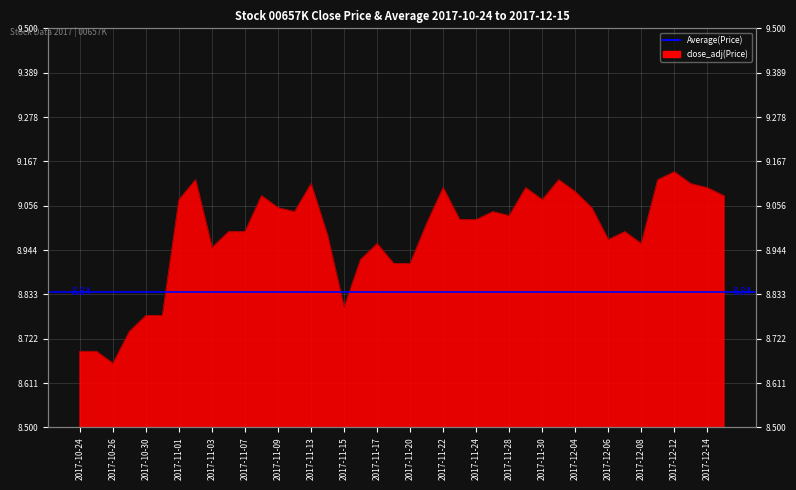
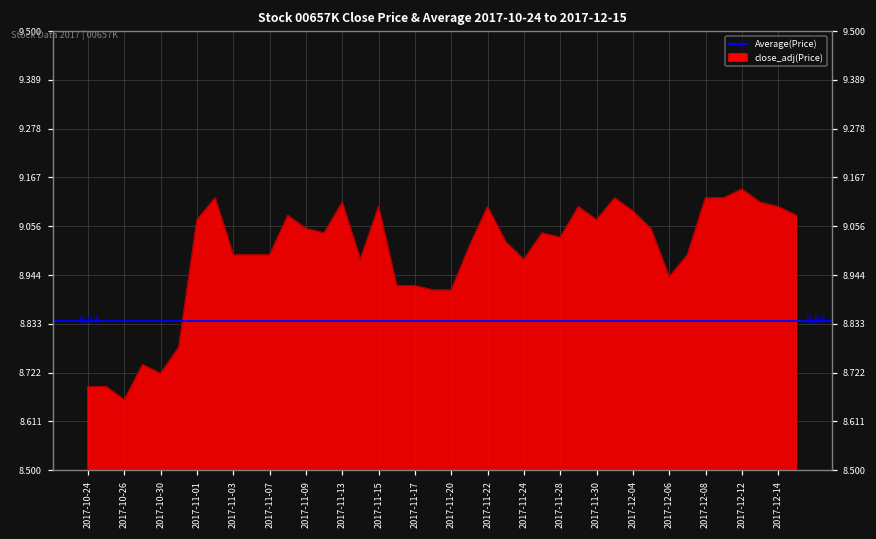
  {
    "2017-10-24": 8.69,
    "2017-10-26": 8.66,
-   "2017-10-30": 8.78,
+   "2017-10-30": 8.72,
    "2017-11-01": 9.07,
-   "2017-11-03": 8.95,
+   "2017-11-03": 8.99,
    "2017-11-07": 8.99,
    "2017-11-09": 9.05,
    "2017-11-13": 9.11,
-   "2017-11-15": 8.8,
-   "2017-11-17": 8.96,
+   "2017-11-15": 9.1,
+   "2017-11-17": 8.92,
    "2017-11-20": 8.91,
    "2017-11-22": 9.10,
-   "2017-11-24": 9.02,
+   "2017-11-24": 8.98,
    "2017-11-28": 9.03,
    "2017-11-30": 9.07,
    "2017-12-04": 9.09,
-   "2017-12-06": 8.97,
-   "2017-12-08": 8.96,
+   "2017-12-06": 8.94,
+   "2017-12-08": 9.12,
    "2017-12-12": 9.14,
    "2017-12-14": 9.10
  }
